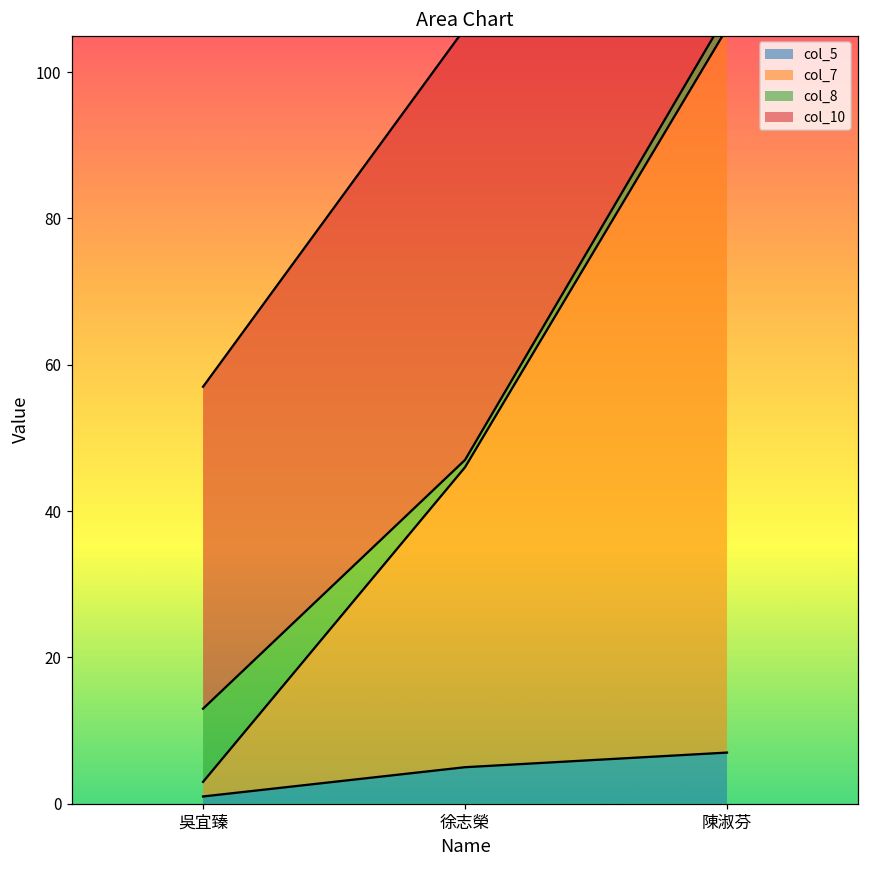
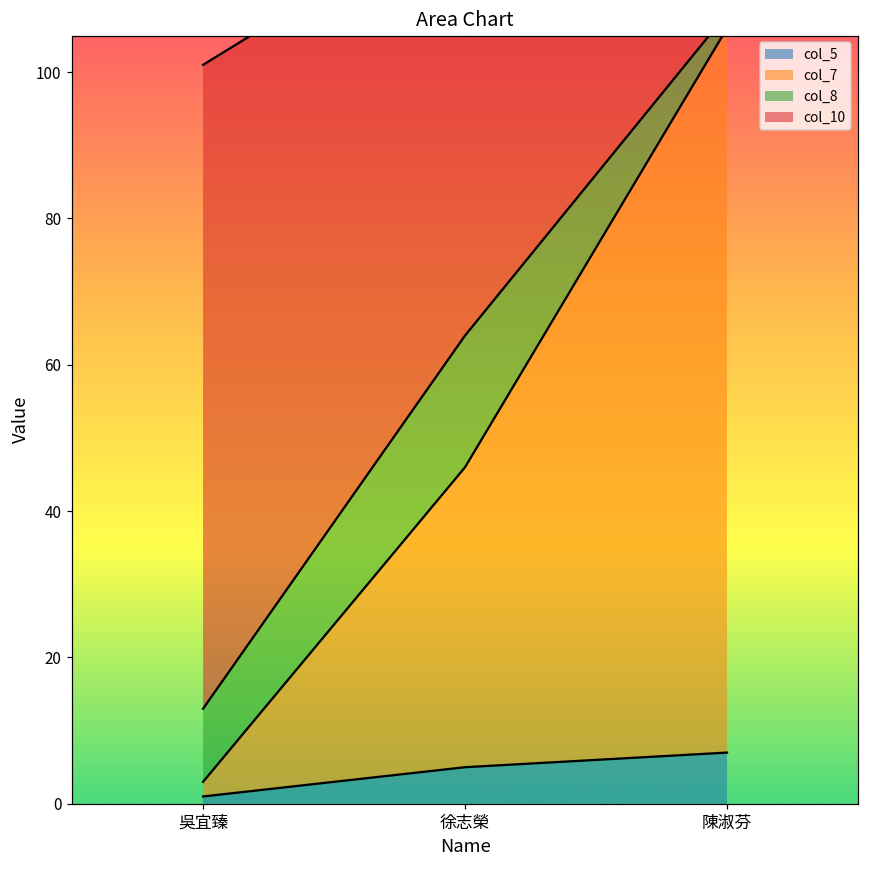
  {
    "col_5": {
      "吳宜臻": 1,
      "徐志榮": 5,
      "陳淑芬": 7
    },
    "col_7": {
      "吳宜臻": 2,
      "徐志榮": 41
    },
    "col_8": {
      "吳宜臻": 10,
-     "徐志榮": 1
+     "徐志榮": 18
    },
    "col_10": {
-     "吳宜臻": 44
+     "吳宜臻": 88
    }
  }
